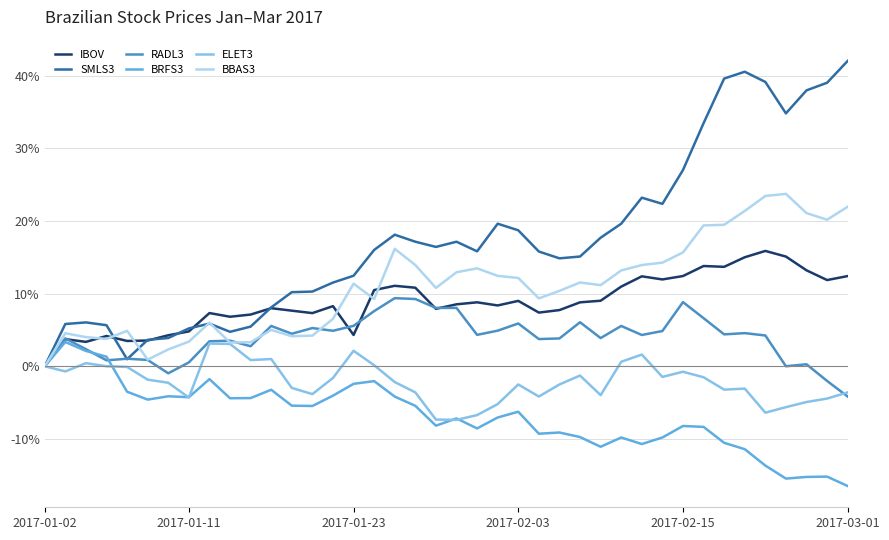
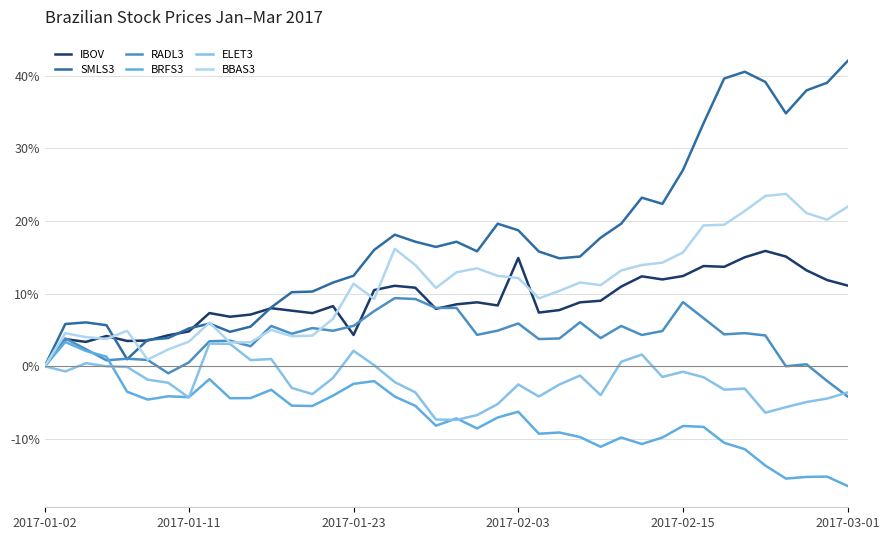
  {
    "IBOV": {
      "2017-01-11": "5%",
      "2017-01-23": "4%",
-     "2017-02-03": "9%",
+     "2017-02-03": "15%",
      "2017-02-15": "12%",
-     "2017-03-01": "12%"
+     "2017-03-01": "11%"
    }
  }
